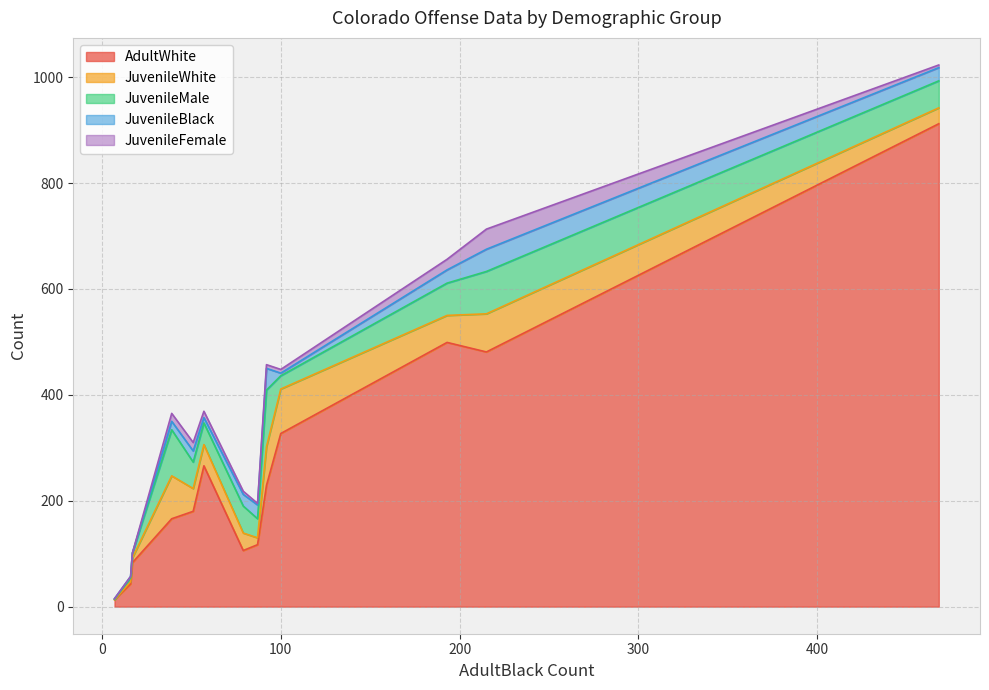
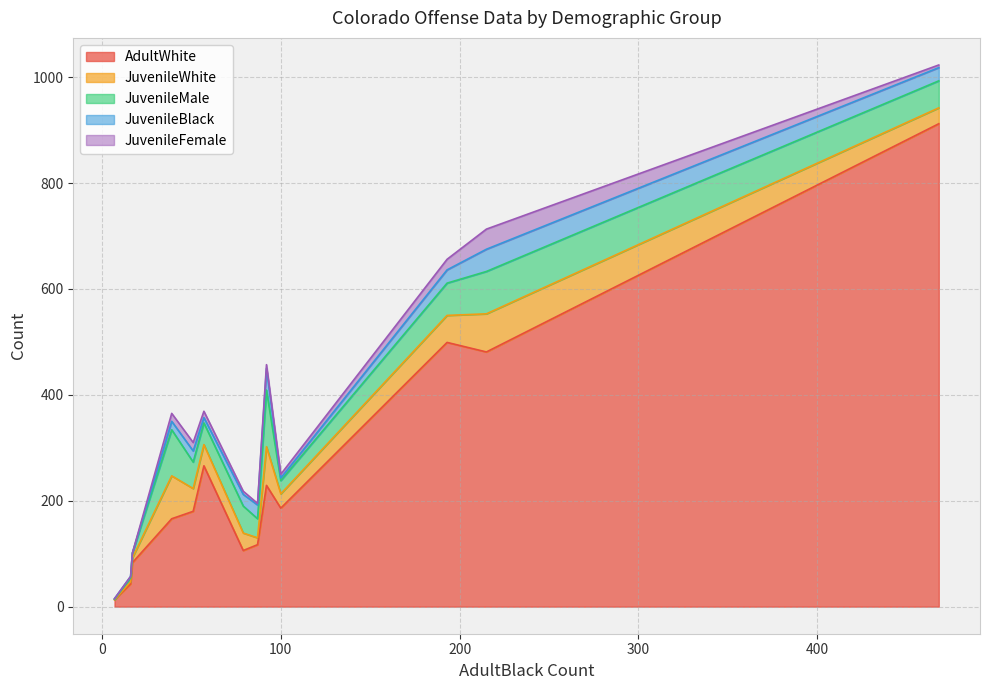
  {
    "AdultWhite": {
-     "100": 330
+     "100": 190
    },
    "JuvenileWhite": {
-     "100": 80
+     "100": 30
    },
    "JuvenileMale": {
      "100": 30
    },
    "JuvenileBlack": {
      "100": 10
    },
    "JuvenileFemale": {
      "100": 10
    }
  }
